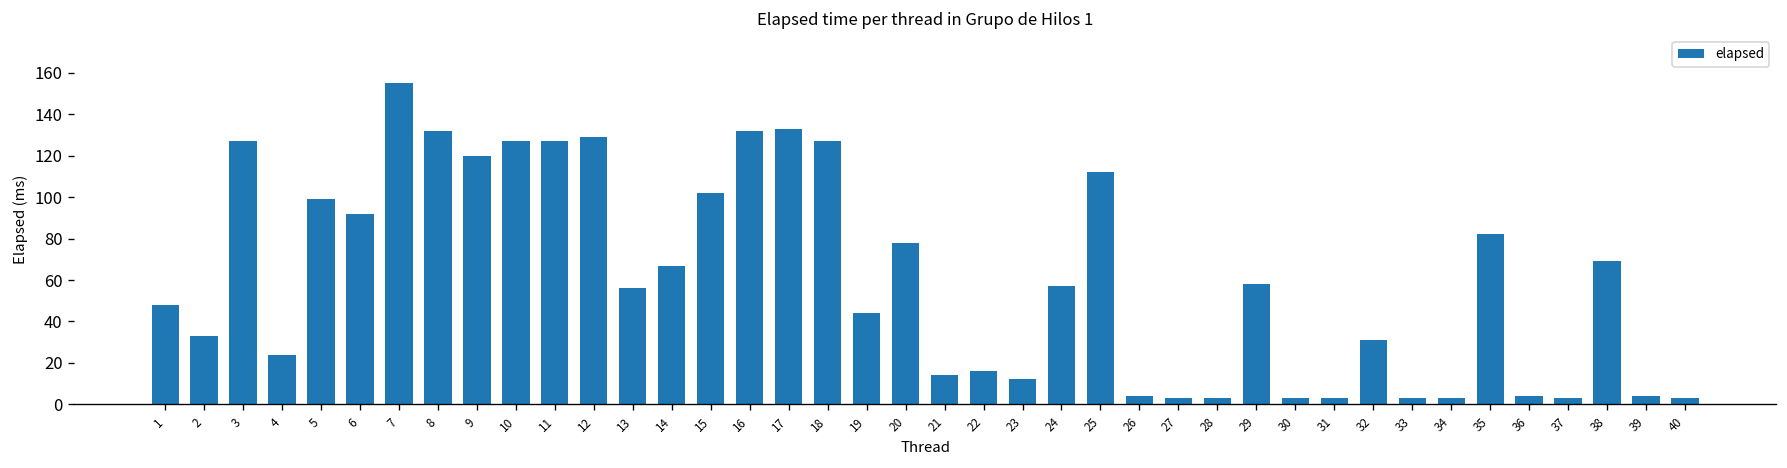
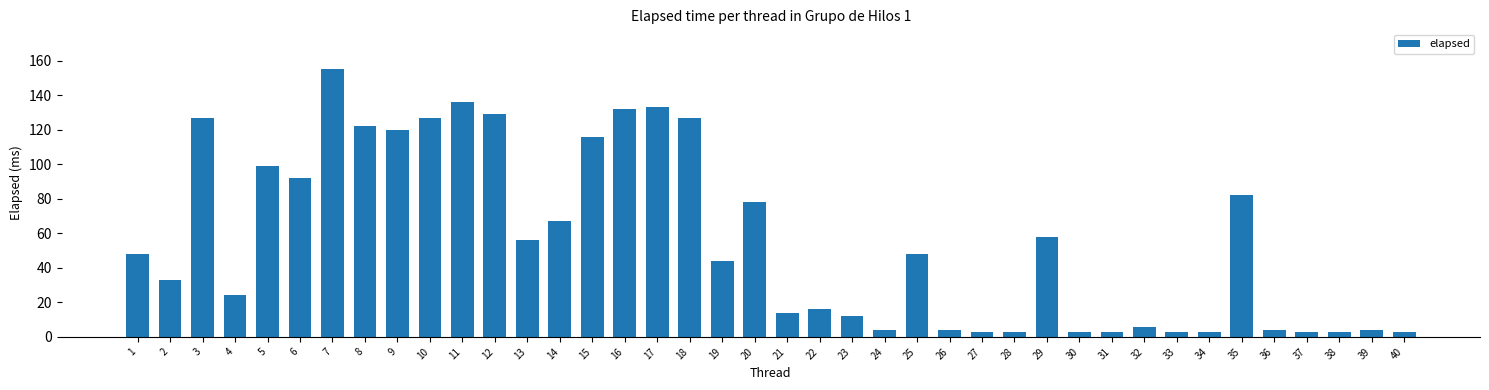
  {
    "1": 48,
    "2": 33,
    "3": 127,
    "4": 24,
    "5": 99,
    "6": 92,
    "7": 155,
-   "8": 132,
+   "8": 122,
    "9": 120,
    "10": 127,
-   "11": 127,
+   "11": 136,
    "12": 129,
    "13": 56,
    "14": 67,
-   "15": 102,
+   "15": 116,
    "16": 132,
    "17": 133,
    "18": 127,
    "19": 44,
    "20": 78,
    "21": 14,
    "22": 16,
    "23": 12,
-   "24": 57,
-   "25": 112,
+   "24": 4,
+   "25": 48,
    "26": 4,
    "27": 3,
    "28": 3,
    "29": 58,
    "30": 3,
    "31": 3,
-   "32": 31,
+   "32": 6,
    "33": 3,
    "34": 3,
    "35": 82,
    "36": 4,
    "37": 3,
-   "38": 69,
+   "38": 3,
    "39": 4,
    "40": 3
  }
